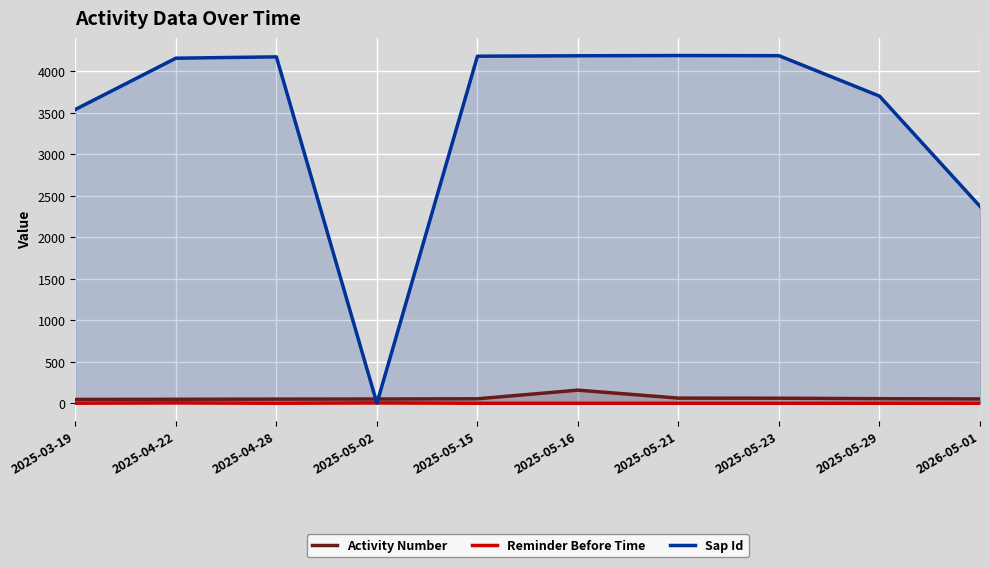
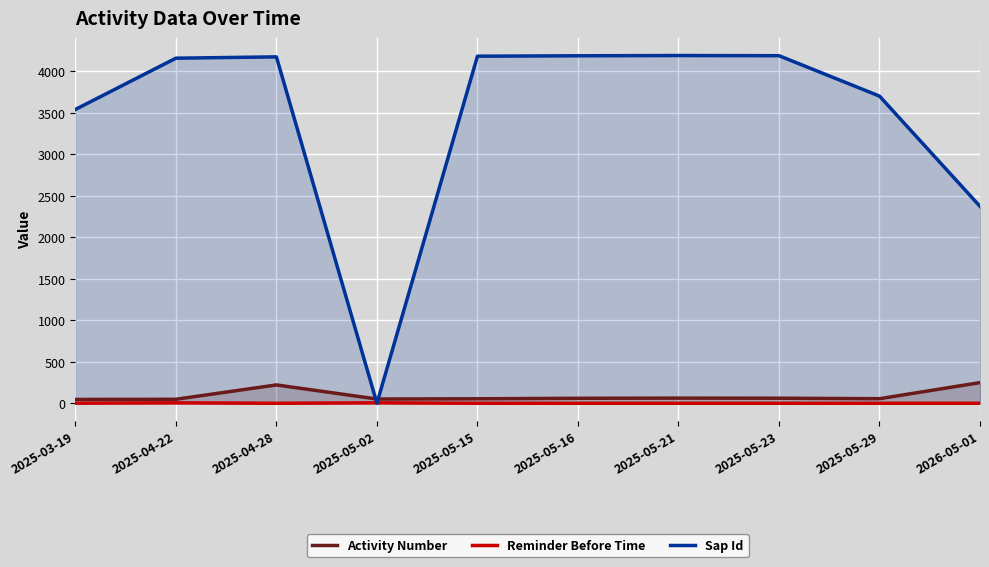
  {
    "Activity Number": {
      "2025-03-19": 0,
      "2025-04-22": 0,
-     "2025-04-28": 100,
+     "2025-04-28": 200,
      "2025-05-02": 100,
      "2025-05-15": 100,
-     "2025-05-16": 200,
+     "2025-05-16": 100,
      "2025-05-21": 100,
      "2025-05-23": 100,
      "2025-05-29": 100,
-     "2026-05-01": 100
+     "2026-05-01": 200
    },
    "Reminder Before Time": {
      "2025-03-19": 0,
      "2025-04-22": 0,
      "2025-04-28": 0,
      "2025-05-15": 0,
      "2025-05-16": 0,
      "2025-05-21": 0,
      "2025-05-23": 0,
      "2025-05-29": 0,
      "2026-05-01": 0
    },
    "Sap Id": {
      "2025-03-19": 3500,
      "2025-04-22": 4200,
      "2025-04-28": 4200,
      "2025-05-15": 4200,
      "2025-05-16": 4200,
      "2025-05-21": 4200,
      "2025-05-23": 4200,
      "2025-05-29": 3700,
      "2026-05-01": 2400
    }
  }
